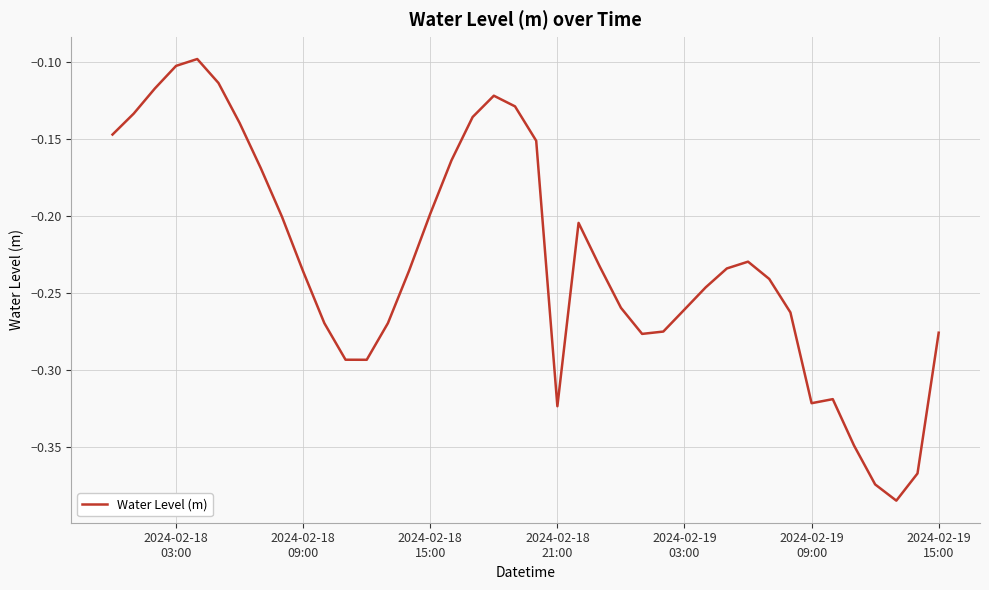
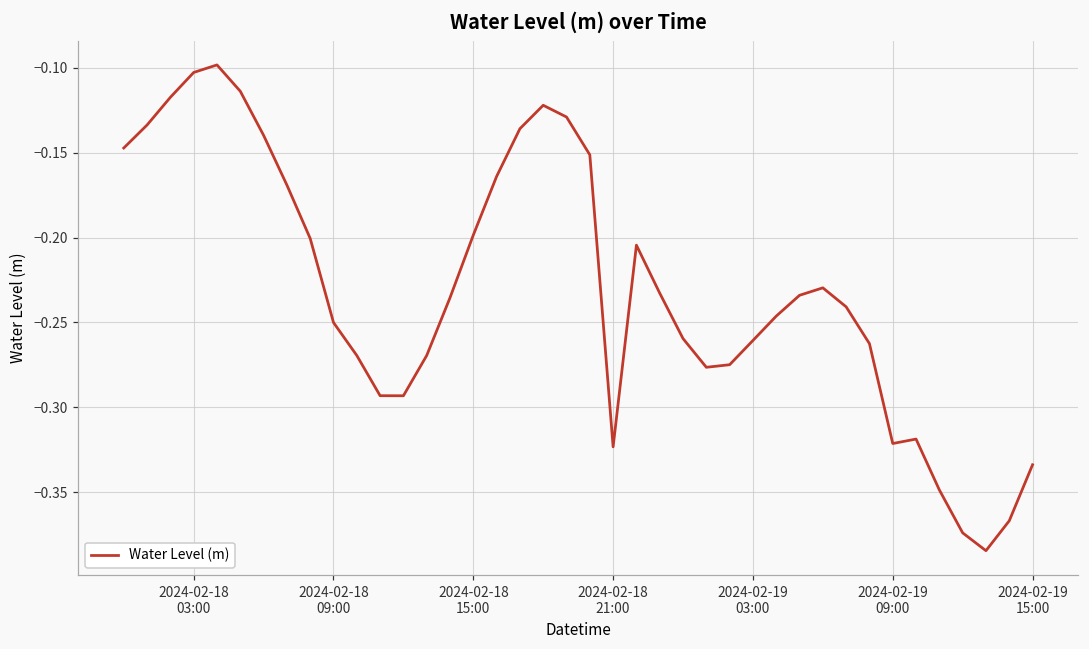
  {
    "2024-02-18 03:00": -0.103,
-   "2024-02-18 09:00": -0.236,
+   "2024-02-18 09:00": -0.250,
    "2024-02-18 15:00": -0.199,
    "2024-02-18 21:00": -0.323,
    "2024-02-19 03:00": -0.261,
    "2024-02-19 09:00": -0.321,
-   "2024-02-19 15:00": -0.276
+   "2024-02-19 15:00": -0.334
  }
